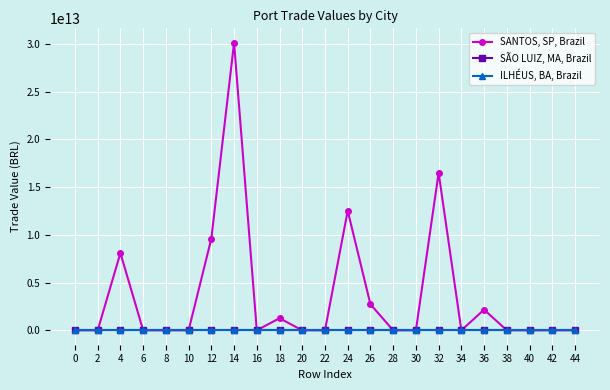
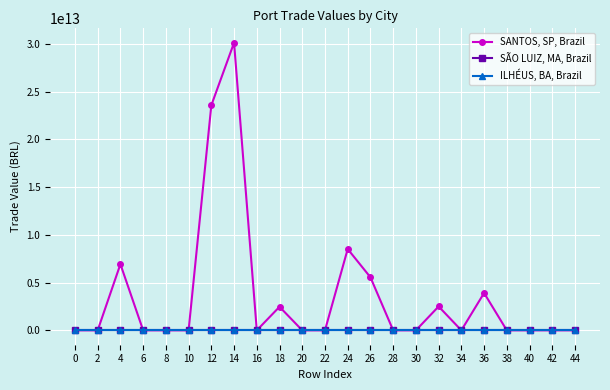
  {
    "SANTOS, SP, Brazil": {
-     "4": 8000000000000,
-     "12": 10000000000000,
+     "4": 7000000000000,
+     "12": 24000000000000,
      "14": 30000000000000,
-     "18": 1000000000000,
-     "24": 13000000000000,
-     "26": 3000000000000,
-     "32": 16000000000000,
-     "36": 2000000000000
+     "18": 2000000000000,
+     "24": 9000000000000,
+     "26": 6000000000000,
+     "32": 3000000000000,
+     "36": 4000000000000
    },
    "ILHÉUS, BA, Brazil": {
      "4": 0,
      "12": 0,
      "14": 0,
      "18": 0,
      "24": 0,
      "26": 0,
      "32": 0,
      "36": 0
    }
  }
